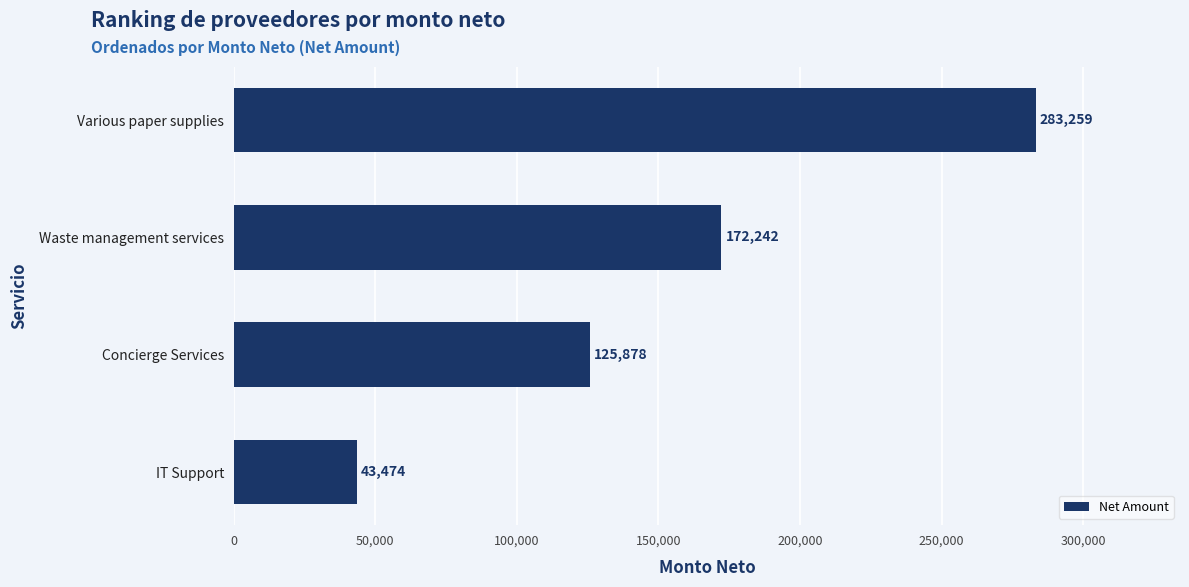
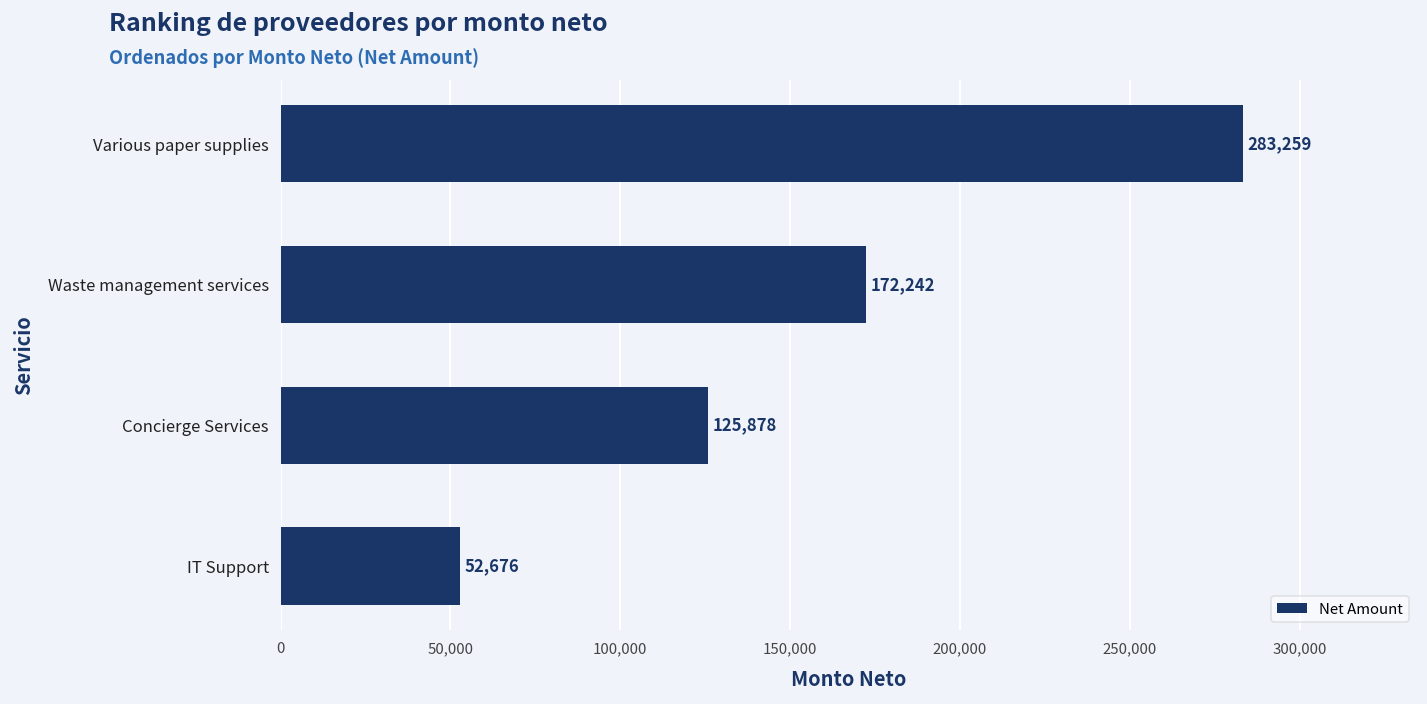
  {
    "Various paper supplies": "283,259",
    "Waste management services": "172,242",
    "Concierge Services": "125,878",
-   "IT Support": "43,474"
+   "IT Support": "52,676"
  }
